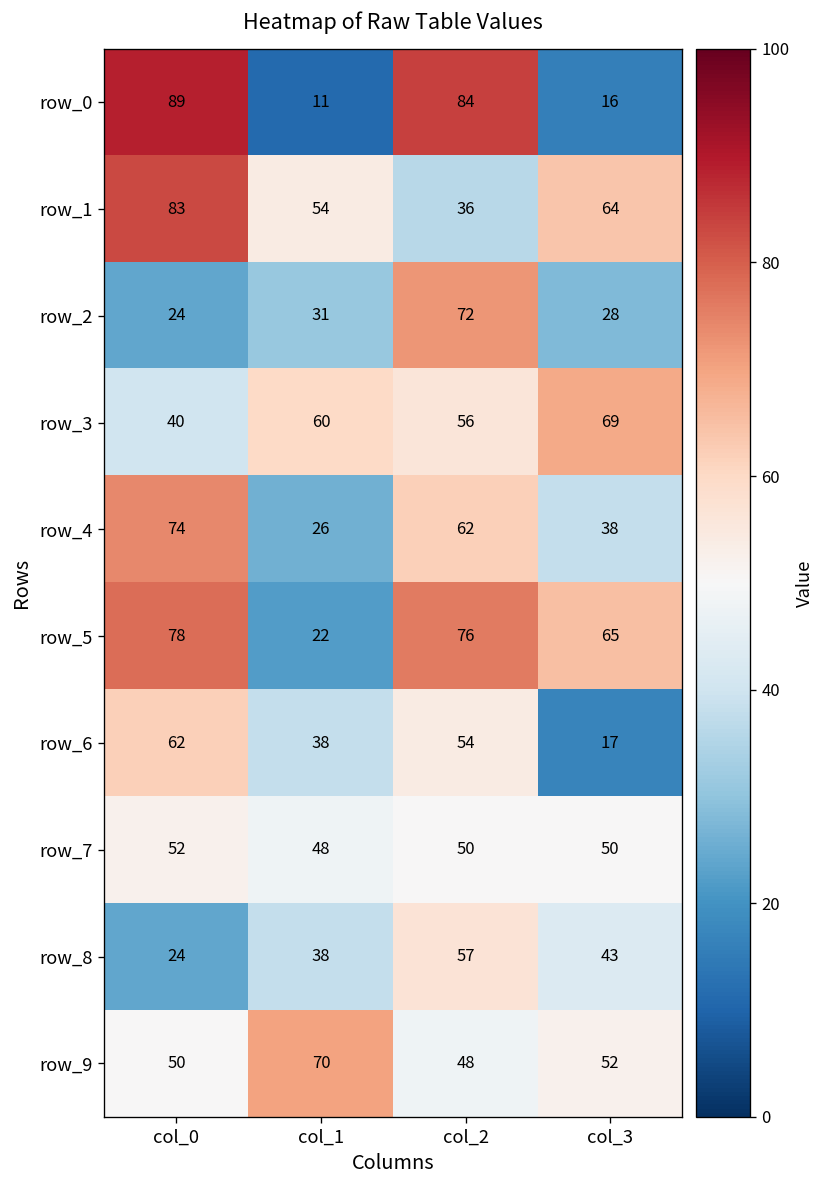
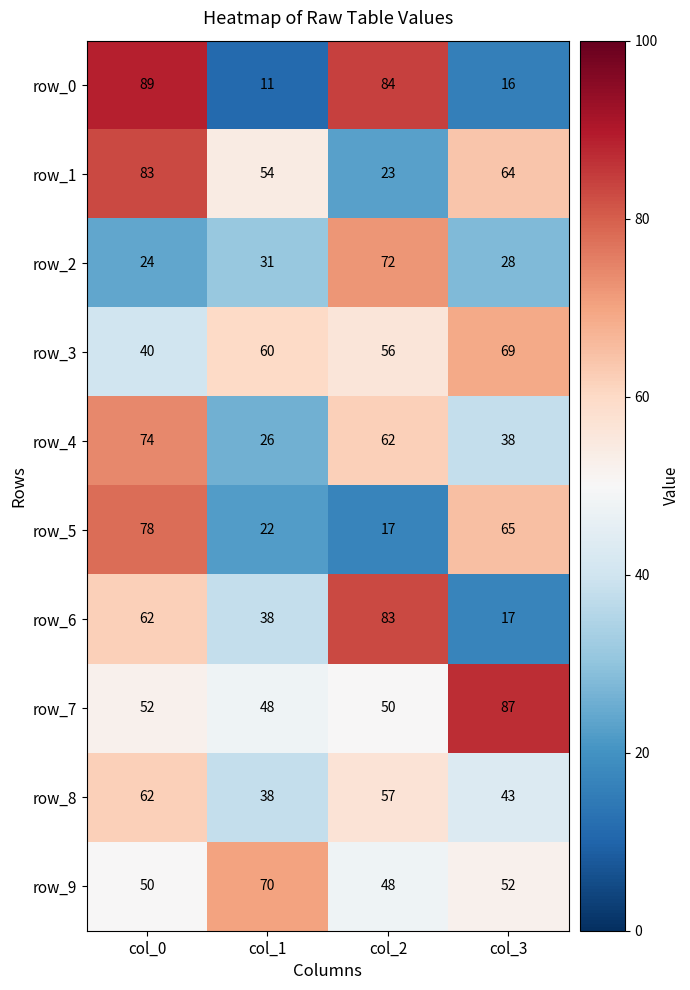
  {
    "row_0": {
      "col_0": 89,
      "col_1": 11,
      "col_2": 84,
      "col_3": 16
    },
    "row_1": {
      "col_0": 83,
      "col_1": 54,
-     "col_2": 36,
+     "col_2": 23,
      "col_3": 64
    },
    "row_2": {
      "col_0": 24,
      "col_1": 31,
      "col_2": 72,
      "col_3": 28
    },
    "row_3": {
      "col_0": 40,
      "col_1": 60,
      "col_2": 56,
      "col_3": 69
    },
    "row_4": {
      "col_0": 74,
      "col_1": 26,
      "col_2": 62,
      "col_3": 38
    },
    "row_5": {
      "col_0": 78,
      "col_1": 22,
-     "col_2": 76,
+     "col_2": 17,
      "col_3": 65
    },
    "row_6": {
      "col_0": 62,
      "col_1": 38,
-     "col_2": 54,
+     "col_2": 83,
      "col_3": 17
    },
    "row_7": {
      "col_0": 52,
      "col_1": 48,
      "col_2": 50,
-     "col_3": 50
+     "col_3": 87
    },
    "row_8": {
-     "col_0": 24,
+     "col_0": 62,
      "col_1": 38,
      "col_2": 57,
      "col_3": 43
    },
    "row_9": {
      "col_0": 50,
      "col_1": 70,
      "col_2": 48,
      "col_3": 52
    }
  }
